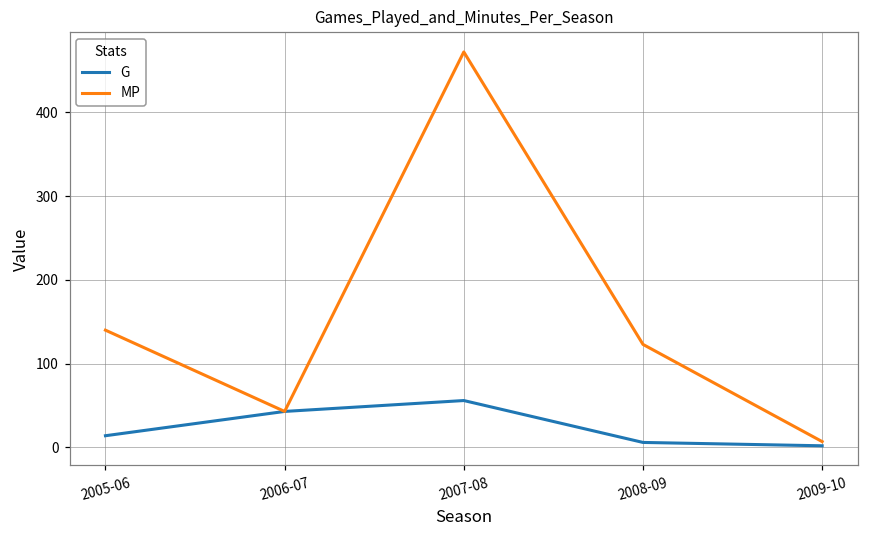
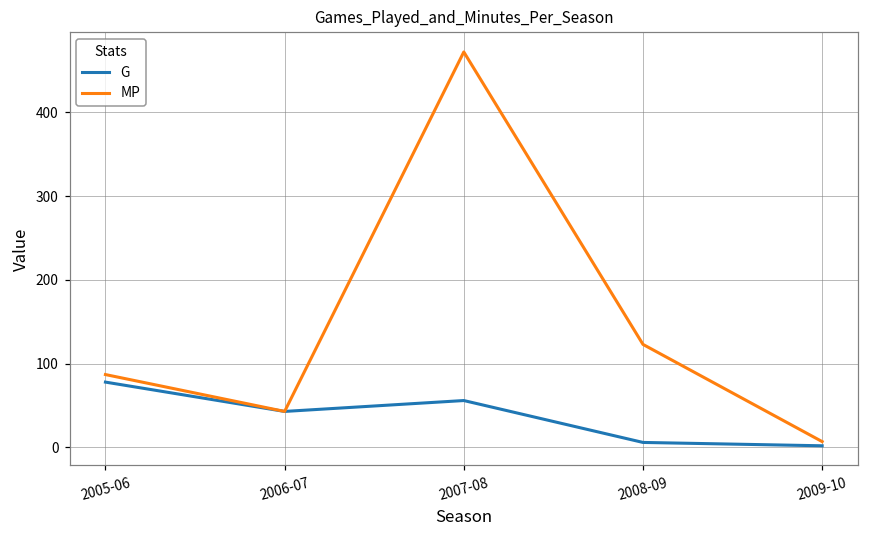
  {
    "G": {
-     "2005-06": 10,
+     "2005-06": 80,
      "2007-08": 60,
      "2008-09": 10,
      "2009-10": 0
    },
    "MP": {
-     "2005-06": 140,
+     "2005-06": 90,
      "2007-08": 470,
      "2008-09": 120,
      "2009-10": 10
    }
  }
